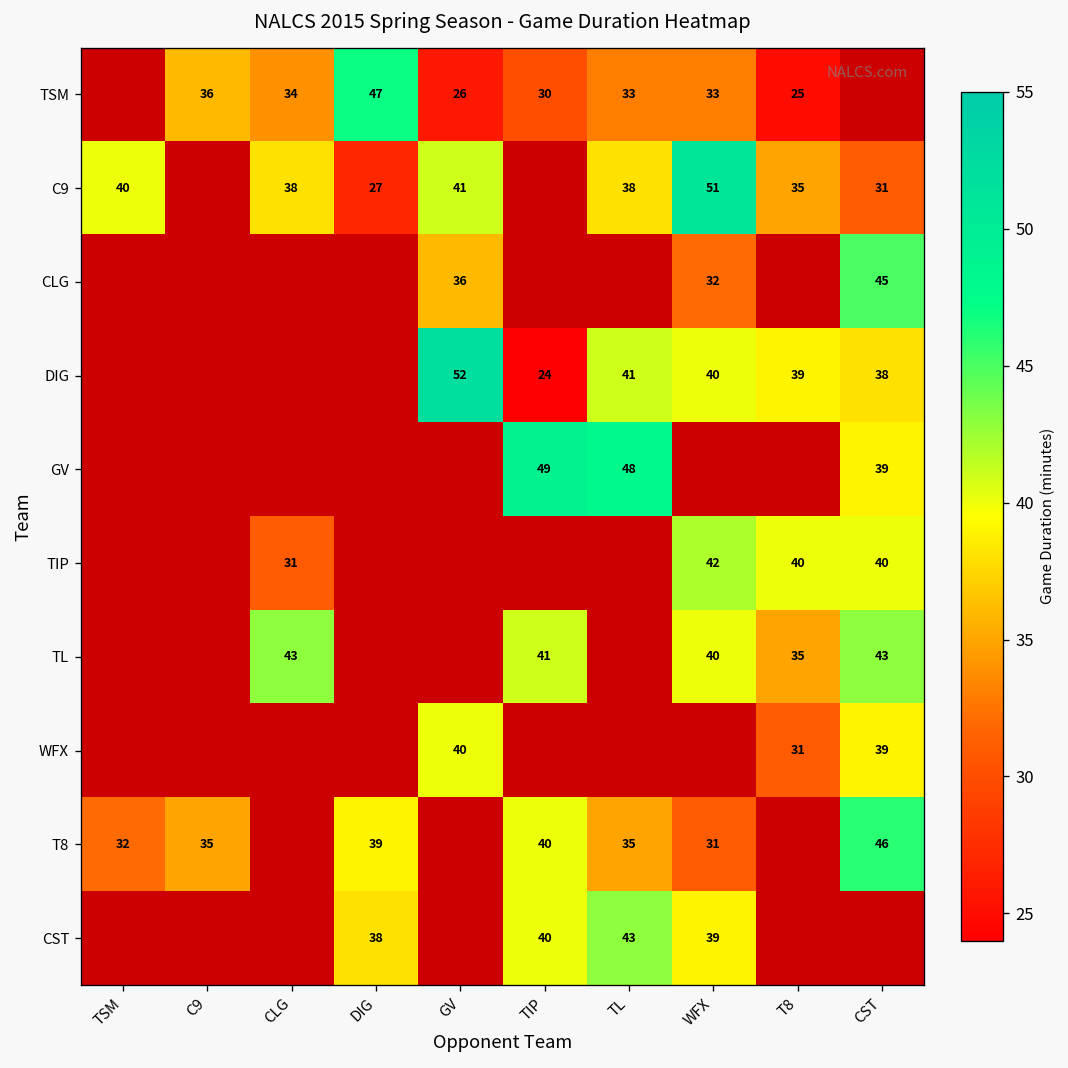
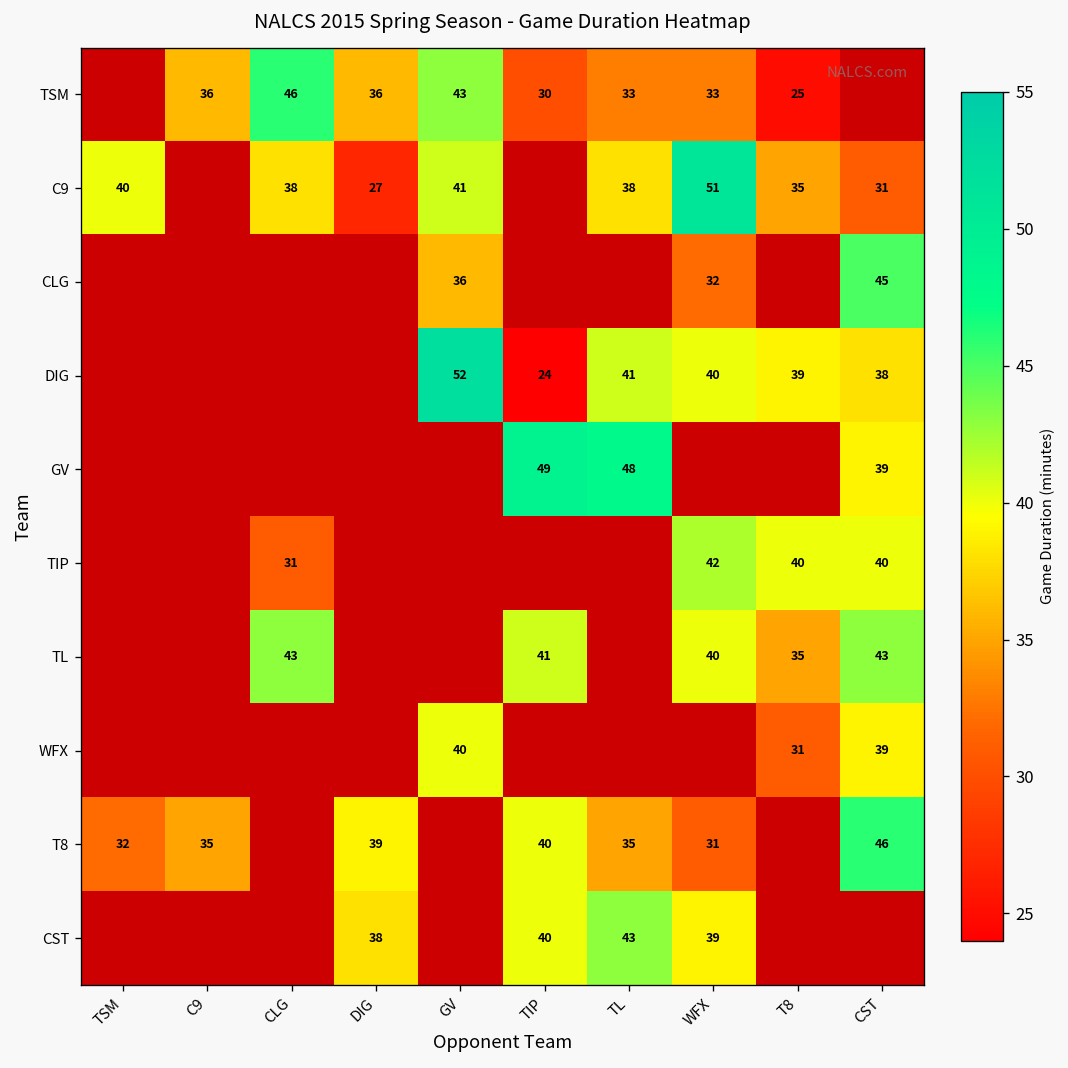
  {
    "TSM": {
      "C9": 36,
-     "CLG": 34,
-     "DIG": 47,
-     "GV": 26,
+     "CLG": 46,
+     "DIG": 36,
+     "GV": 43,
      "TIP": 30,
      "TL": 33,
      "WFX": 33,
      "T8": 25
    },
    "C9": {
      "TSM": 40,
      "CLG": 38,
      "DIG": 27,
      "GV": 41,
      "TL": 38,
      "WFX": 51,
      "T8": 35,
      "CST": 31
    },
    "CLG": {
      "GV": 36,
      "WFX": 32,
      "CST": 45
    },
    "DIG": {
      "GV": 52,
      "TIP": 24,
      "TL": 41,
      "WFX": 40,
      "T8": 39,
      "CST": 38
    },
    "GV": {
      "TIP": 49,
      "TL": 48,
      "CST": 39
    },
    "TIP": {
      "CLG": 31,
      "WFX": 42,
      "T8": 40,
      "CST": 40
    },
    "TL": {
      "CLG": 43,
      "TIP": 41,
      "WFX": 40,
      "T8": 35,
      "CST": 43
    },
    "WFX": {
      "GV": 40,
      "T8": 31,
      "CST": 39
    },
    "T8": {
      "TSM": 32,
      "C9": 35,
      "DIG": 39,
      "TIP": 40,
      "TL": 35,
      "WFX": 31,
      "CST": 46
    },
    "CST": {
      "DIG": 38,
      "TIP": 40,
      "TL": 43,
      "WFX": 39
    }
  }
